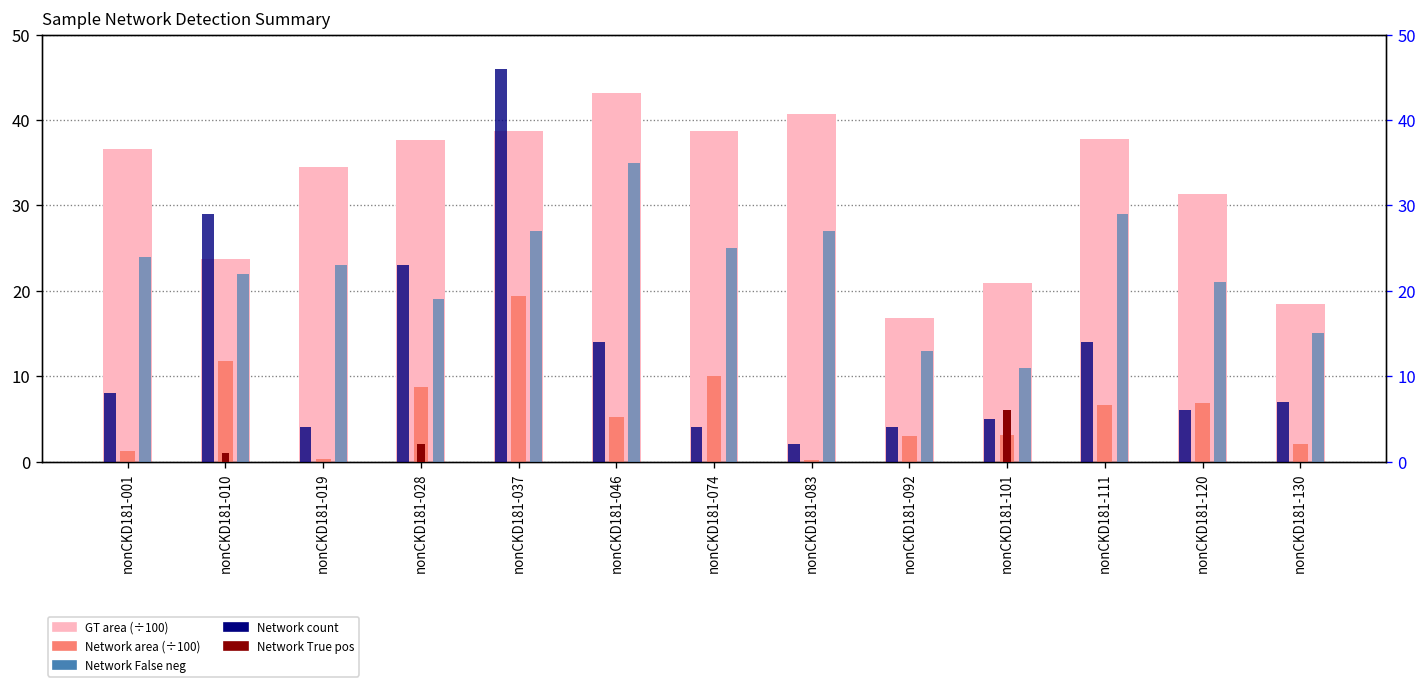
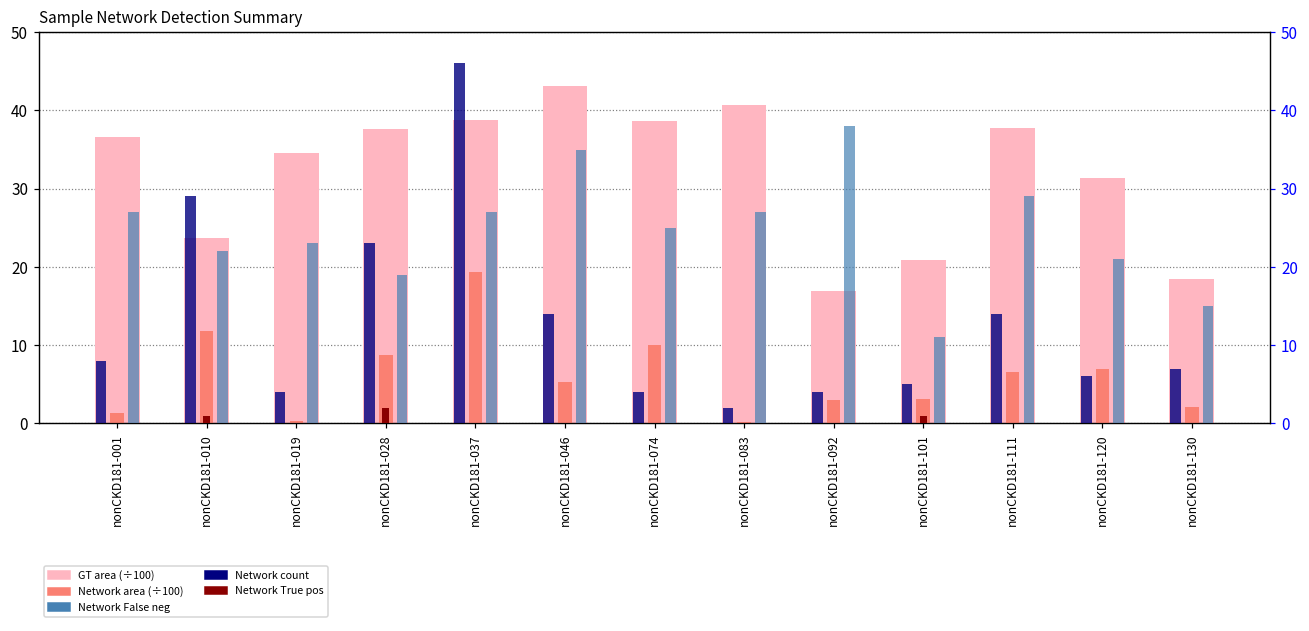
  {
    "GT area (÷100)": {
      "nonCKD181-001": 37,
      "nonCKD181-010": 24,
      "nonCKD181-019": 35,
      "nonCKD181-028": 38,
      "nonCKD181-037": 39,
      "nonCKD181-046": 43,
      "nonCKD181-074": 39,
      "nonCKD181-083": 41,
      "nonCKD181-092": 17,
      "nonCKD181-101": 21,
      "nonCKD181-111": 38,
      "nonCKD181-120": 31,
      "nonCKD181-130": 18
    },
    "Network False neg": {
-     "nonCKD181-001": 24,
+     "nonCKD181-001": 27,
      "nonCKD181-010": 22,
      "nonCKD181-019": 23,
      "nonCKD181-028": 19,
      "nonCKD181-037": 27,
      "nonCKD181-046": 35,
      "nonCKD181-074": 25,
      "nonCKD181-083": 27,
-     "nonCKD181-092": 13,
+     "nonCKD181-092": 38,
      "nonCKD181-101": 11,
      "nonCKD181-111": 29,
      "nonCKD181-120": 21,
      "nonCKD181-130": 15
    },
    "Network count": {
      "nonCKD181-001": 8,
      "nonCKD181-010": 29,
      "nonCKD181-019": 4,
      "nonCKD181-028": 23,
      "nonCKD181-037": 46,
      "nonCKD181-046": 14,
      "nonCKD181-074": 4,
      "nonCKD181-083": 2,
      "nonCKD181-092": 4,
      "nonCKD181-101": 5,
      "nonCKD181-111": 14,
      "nonCKD181-120": 6,
      "nonCKD181-130": 7
    },
    "Network True pos": {
      "nonCKD181-001": 0,
      "nonCKD181-010": 1,
      "nonCKD181-019": 0,
      "nonCKD181-028": 2,
      "nonCKD181-037": 0,
      "nonCKD181-046": 0,
      "nonCKD181-074": 0,
      "nonCKD181-083": 0,
      "nonCKD181-092": 0,
-     "nonCKD181-101": 6,
+     "nonCKD181-101": 1,
      "nonCKD181-111": 0,
      "nonCKD181-120": 0,
      "nonCKD181-130": 0
    }
  }
